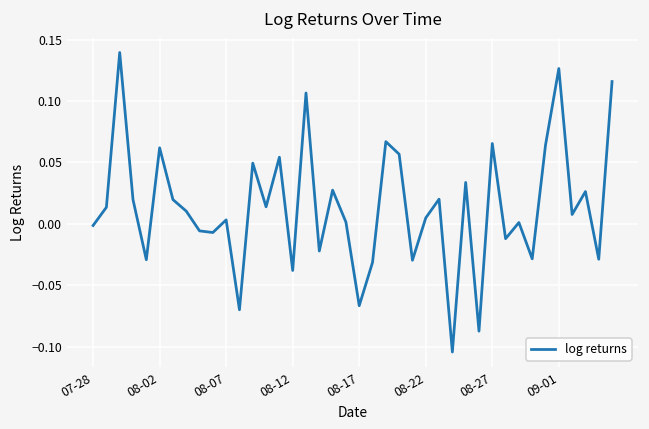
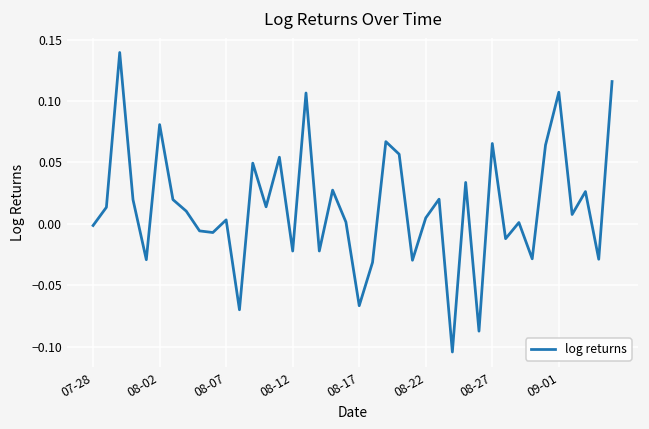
  {
    "07-28": -0.001,
-   "08-02": 0.062,
+   "08-02": 0.081,
    "08-07": 0.003,
-   "08-12": -0.038,
+   "08-12": -0.022,
    "08-17": -0.067,
    "08-22": 0.005,
    "08-27": 0.065,
-   "09-01": 0.126
+   "09-01": 0.107
  }
